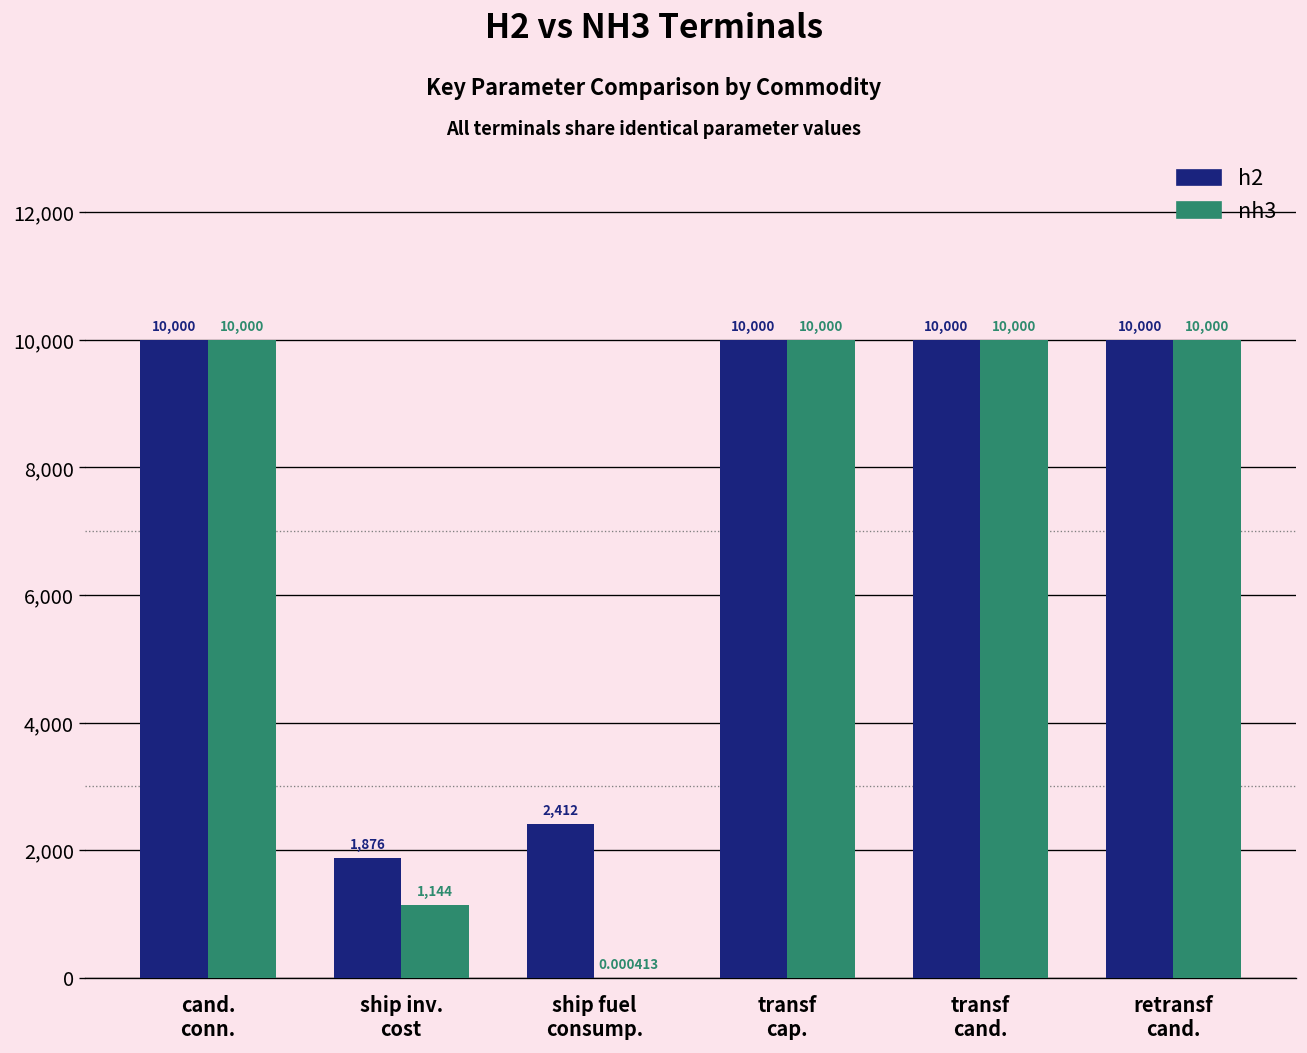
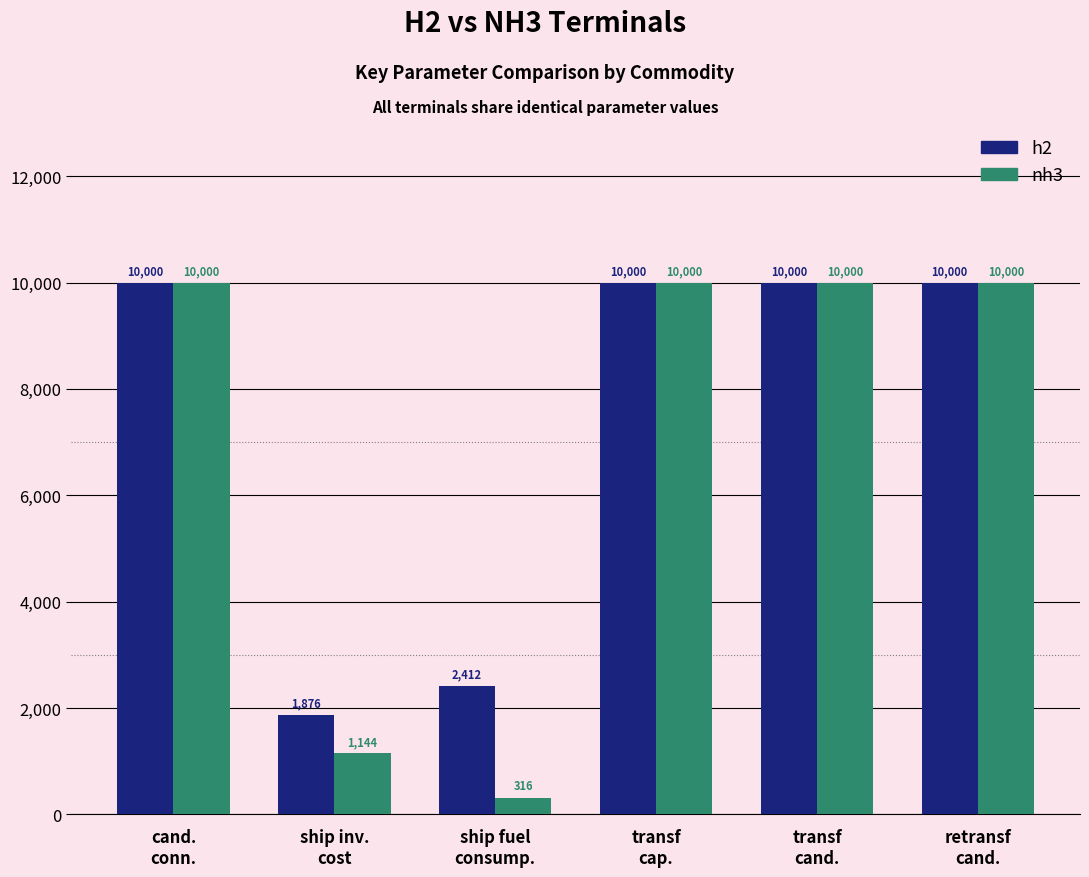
  {
    "h2": {
      "cand. conn.": "10,000",
      "ship inv. cost": "1,876",
      "ship fuel consump.": "2,412",
      "transf cap.": "10,000",
      "transf cand.": "10,000",
      "retransf cand.": "10,000"
    },
    "nh3": {
      "cand. conn.": "10,000",
      "ship inv. cost": "1,144",
-     "ship fuel consump.": "0.000413",
+     "ship fuel consump.": "316",
      "transf cap.": "10,000",
      "transf cand.": "10,000",
      "retransf cand.": "10,000"
    }
  }
